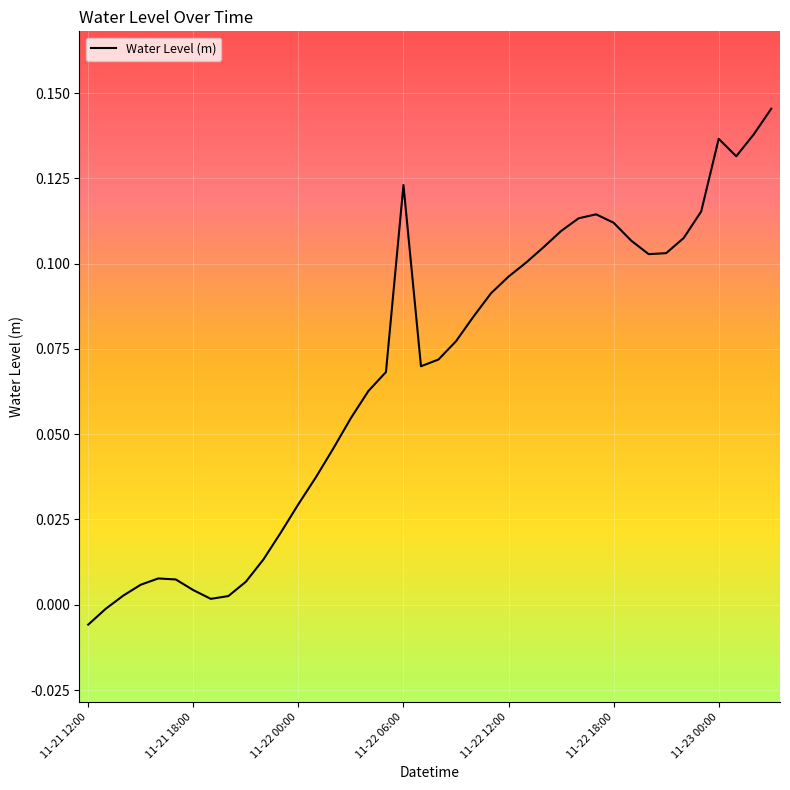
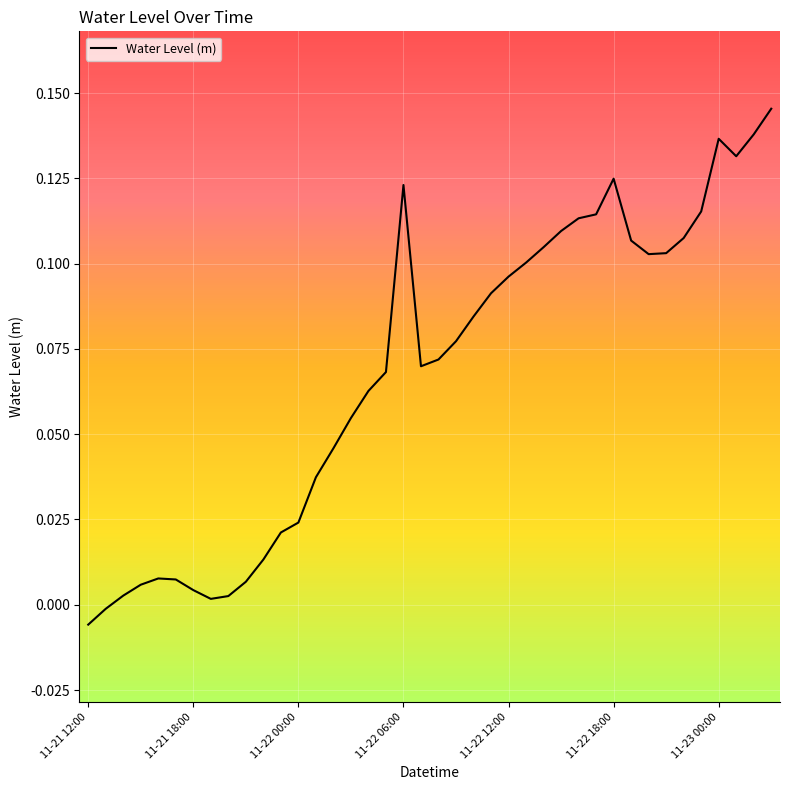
  {
    "11-21 12:00": -0.006,
    "11-21 18:00": 0.004,
-   "11-22 00:00": 0.029,
+   "11-22 00:00": 0.024,
    "11-22 06:00": 0.123,
    "11-22 12:00": 0.096,
-   "11-22 18:00": 0.112,
+   "11-22 18:00": 0.125,
    "11-23 00:00": 0.137
  }
